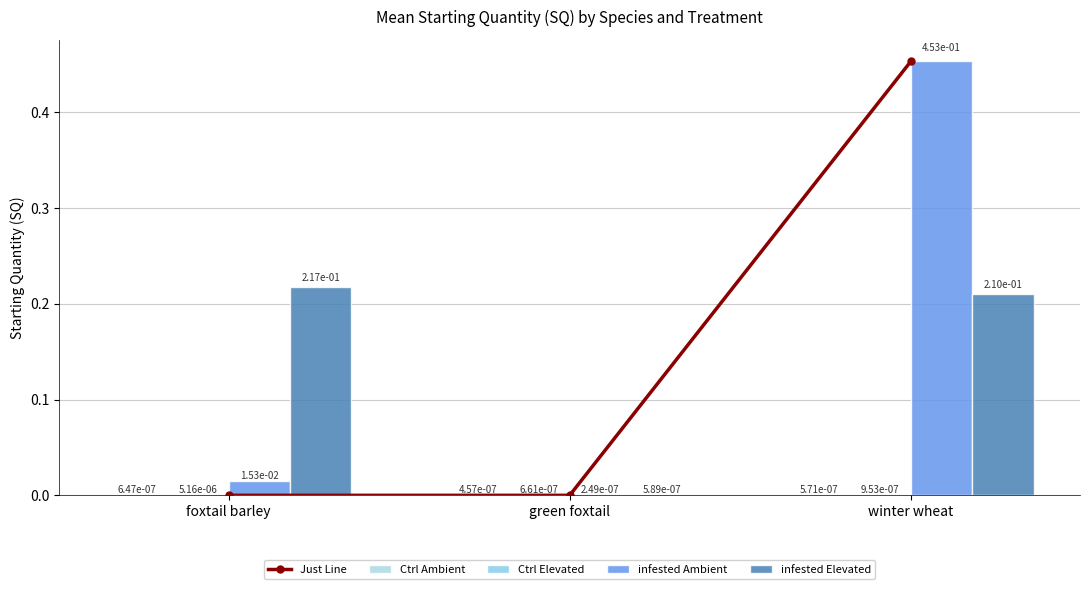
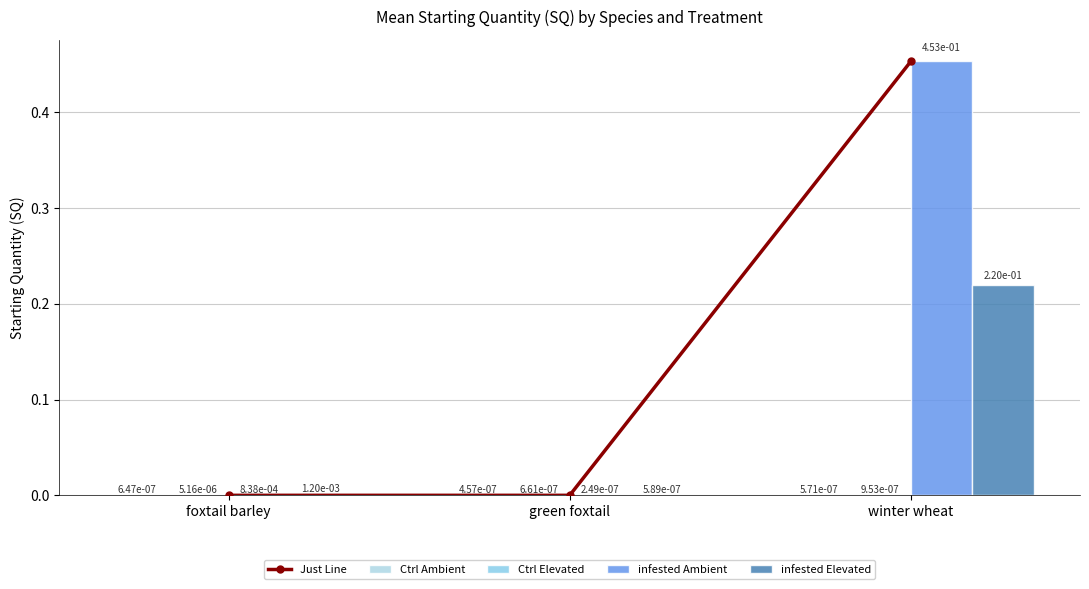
  {
    "infested Ambient": {
-     "foxtail barley": "1.53e-02",
+     "foxtail barley": "8.38e-04",
      "green foxtail": "2.49e-07",
      "winter wheat": "4.53e-01"
    },
    "infested Elevated": {
-     "foxtail barley": "2.17e-01",
+     "foxtail barley": "1.20e-03",
      "green foxtail": "5.89e-07",
-     "winter wheat": "2.10e-01"
+     "winter wheat": "2.20e-01"
    }
  }
